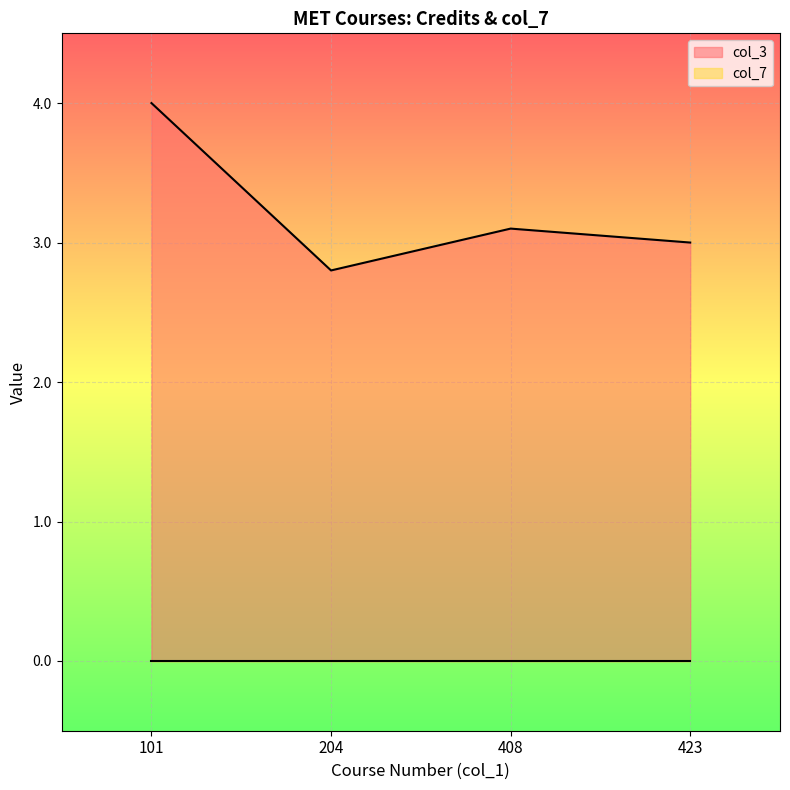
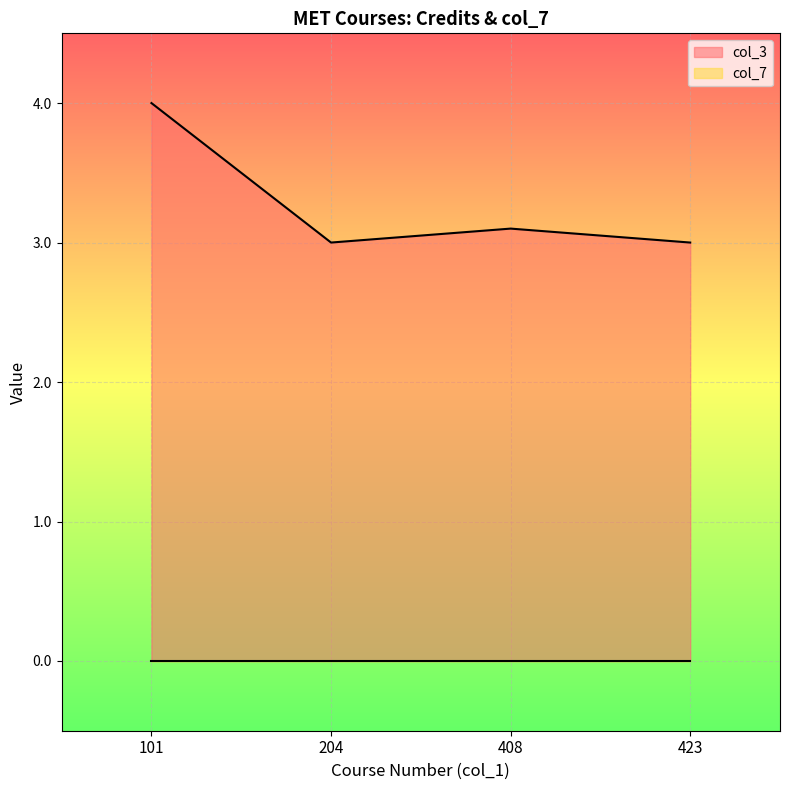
  {
    "col_3": {
      "101": 4.0,
-     "204": 2.8,
+     "204": 3.0,
      "408": 3.1,
      "423": 3.0
    },
    "col_7": {
      "101": 0.0,
      "204": 0.0,
      "408": 0.0,
      "423": 0.0
    }
  }
